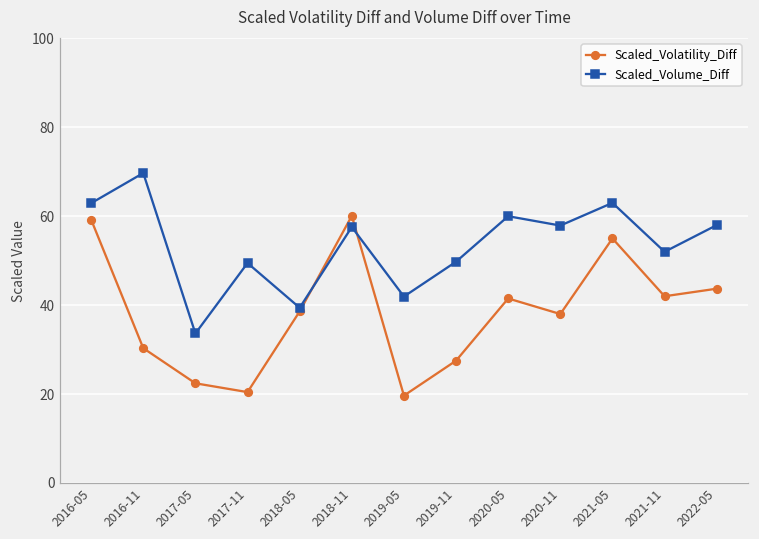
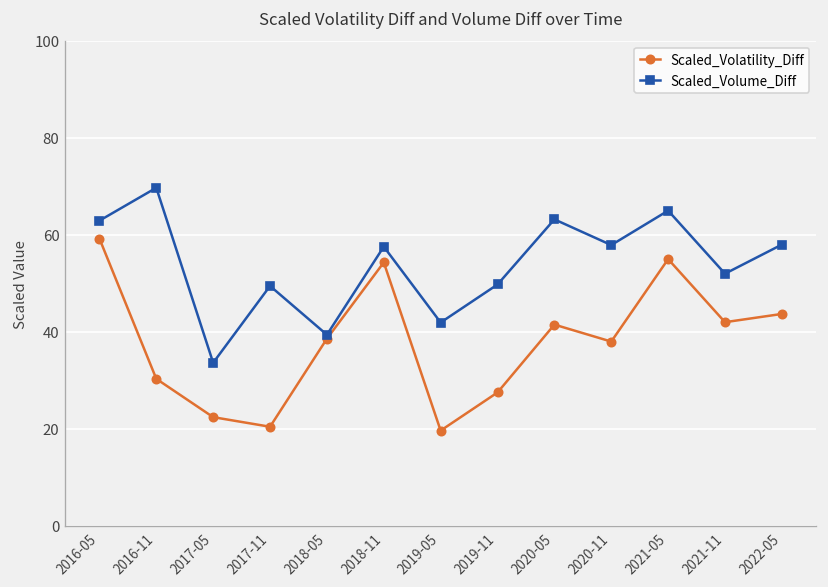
  {
    "Scaled_Volatility_Diff": {
      "2016-05": 59,
      "2016-11": 30,
      "2017-05": 22,
      "2017-11": 20,
      "2018-05": 39,
-     "2018-11": 60,
+     "2018-11": 54,
      "2019-05": 20,
      "2019-11": 28,
      "2020-05": 42,
      "2020-11": 38,
      "2021-05": 55,
      "2021-11": 42,
      "2022-05": 44
    },
    "Scaled_Volume_Diff": {
      "2016-05": 63,
      "2016-11": 70,
      "2017-05": 34,
      "2017-11": 49,
      "2018-05": 39,
      "2018-11": 58,
      "2019-05": 42,
      "2019-11": 50,
-     "2020-05": 60,
+     "2020-05": 63,
      "2020-11": 58,
-     "2021-05": 63,
+     "2021-05": 65,
      "2021-11": 52,
      "2022-05": 58
    }
  }
